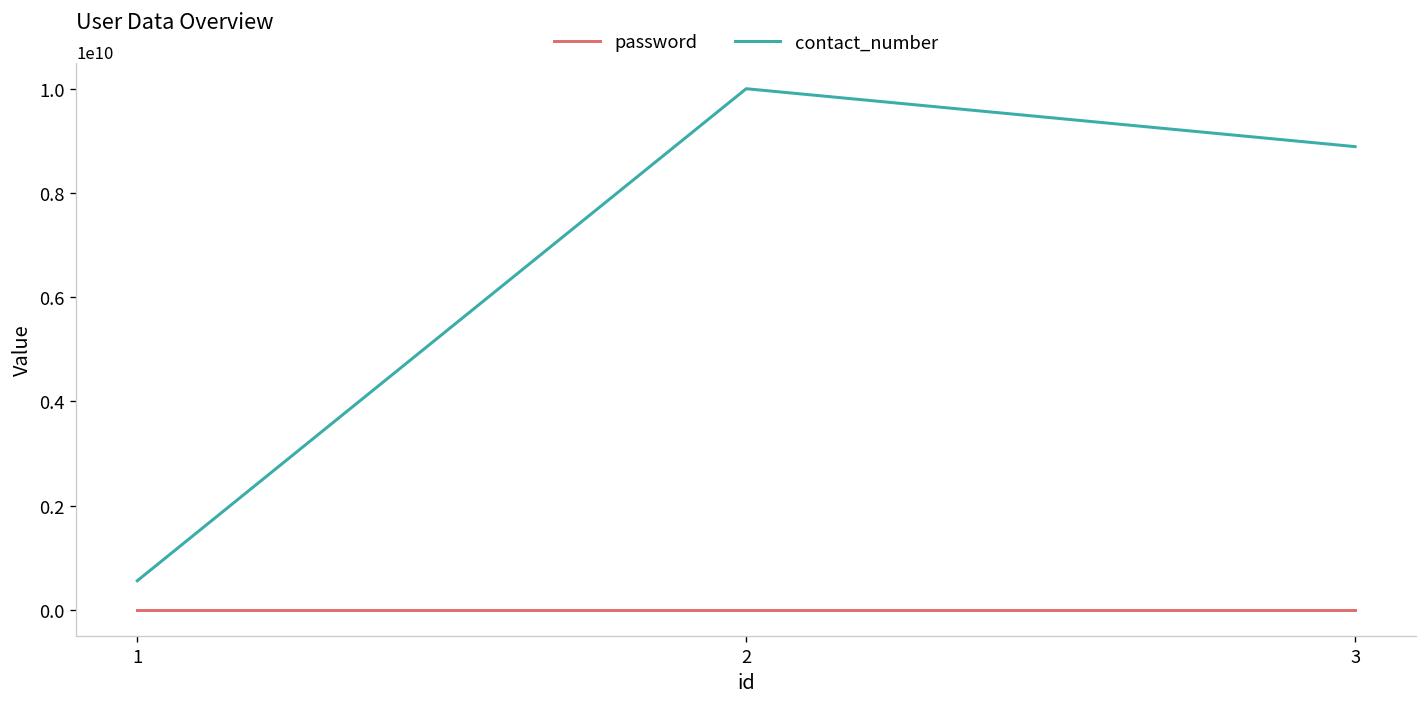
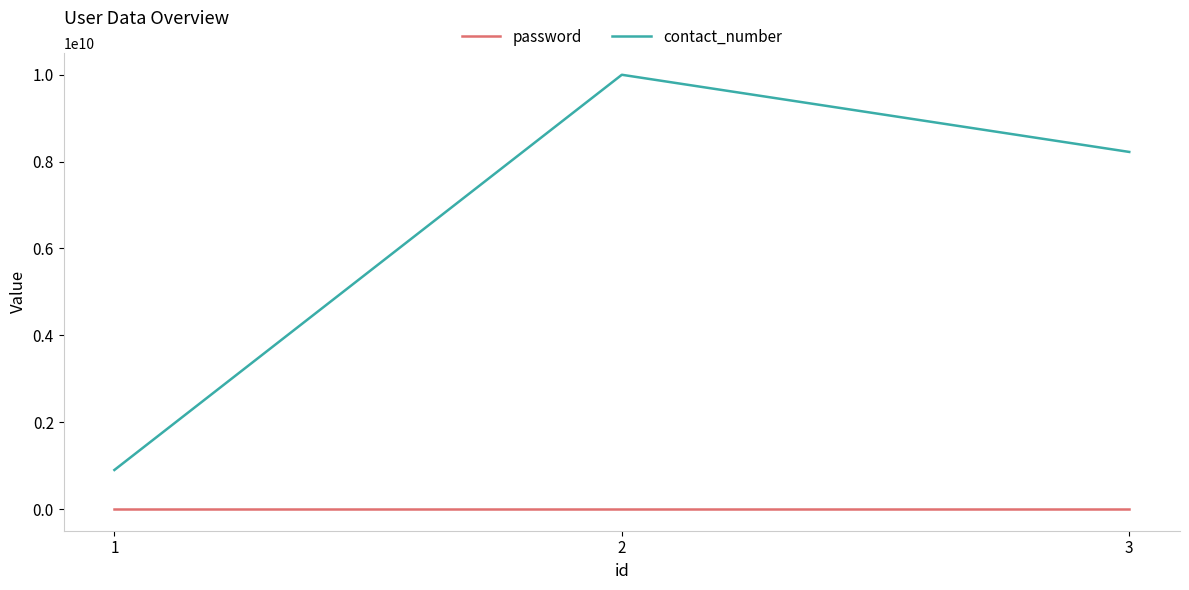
  {
    "password": {
      "1": 0,
      "2": 0,
      "3": 0
    },
    "contact_number": {
-     "1": 600000000,
+     "1": 900000000,
      "2": 10000000000,
-     "3": 8900000000
+     "3": 8200000000
    }
  }
